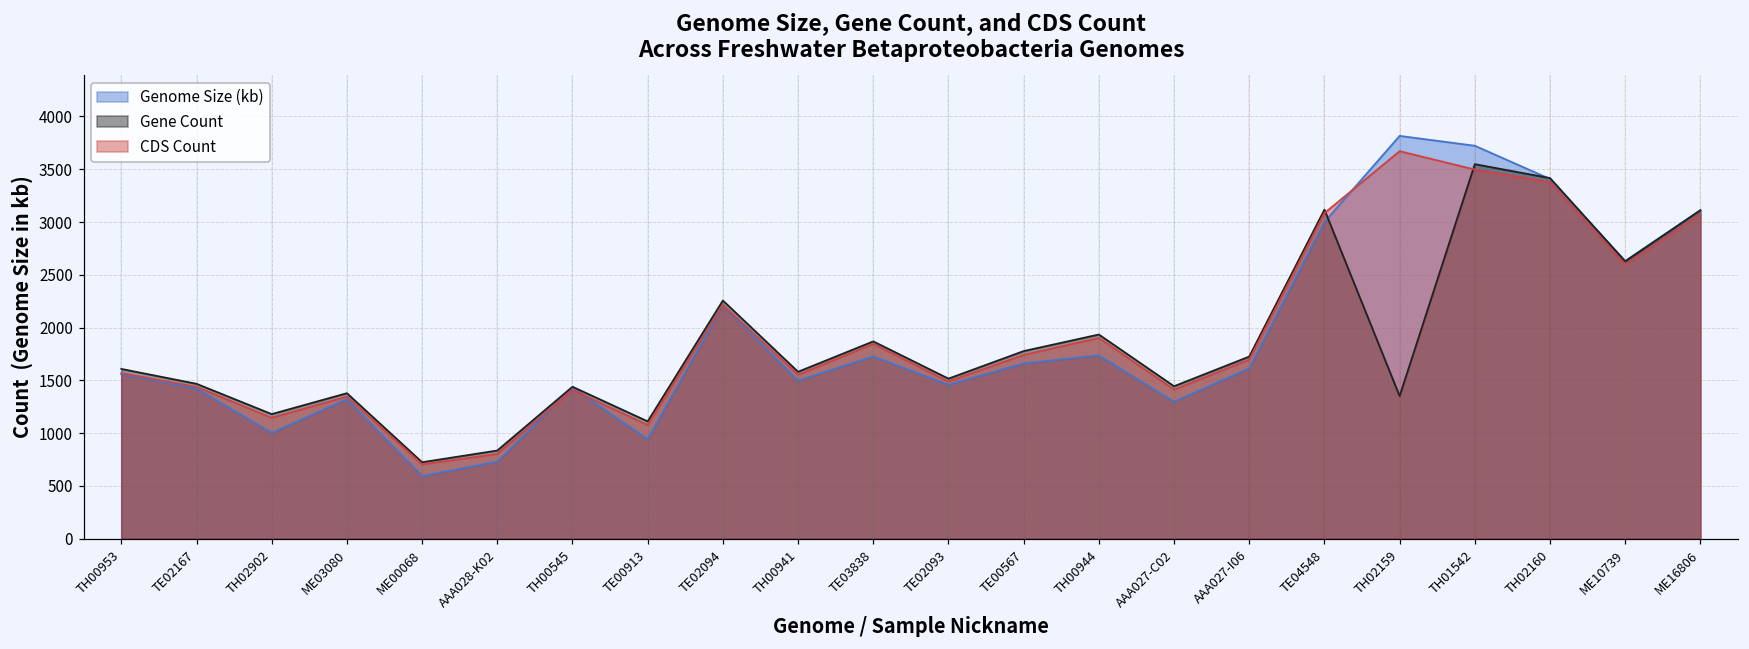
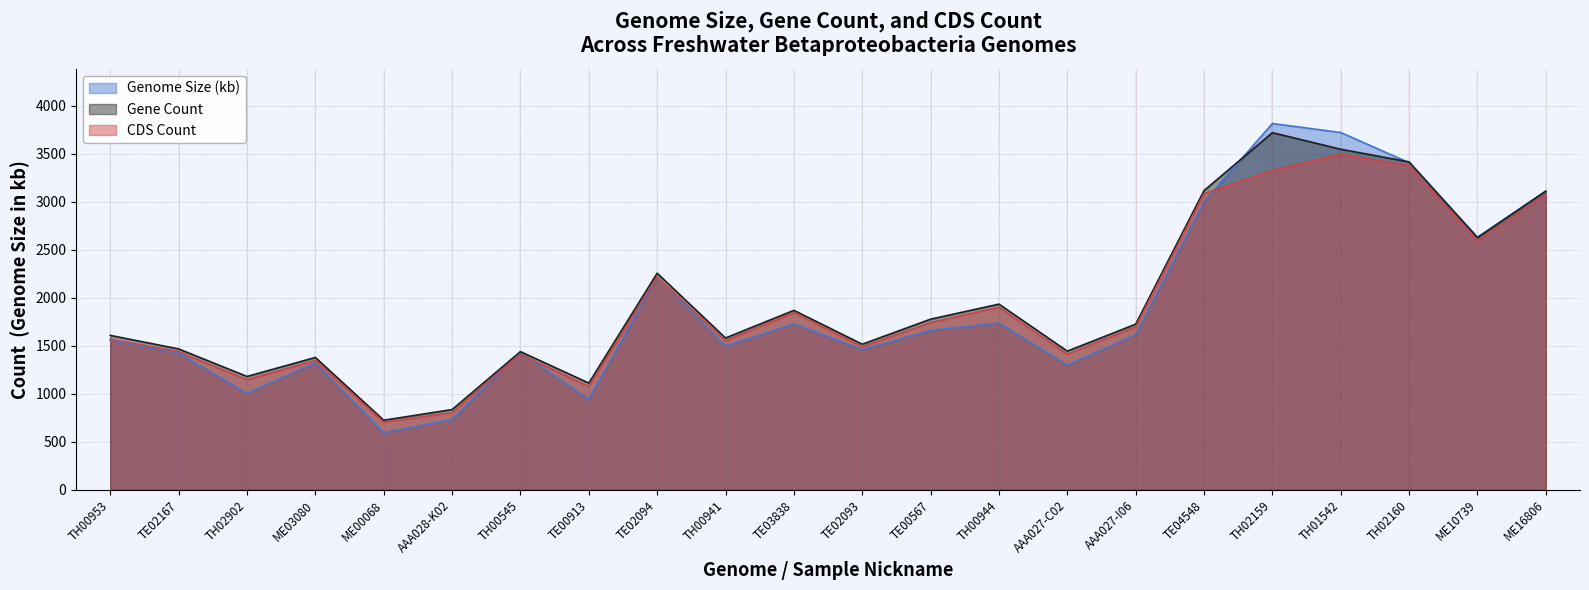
  {
    "Genome Size (kb)": {
      "TH02902": 1000,
      "ME00068": 600,
      "AAA028-K02": 700,
      "TE00913": 900,
      "TH00941": 1500,
      "TE03838": 1700,
      "TE02093": 1500,
      "TE00567": 1700,
      "TH00944": 1700,
      "AAA027-C02": 1300,
      "AAA027-I06": 1600,
      "TE04548": 3000,
      "TH02159": 3800,
      "TH01542": 3700
    },
    "Gene Count": {
      "TH00953": 1600,
      "TE02167": 1500,
      "TH02902": 1200,
      "ME03080": 1400,
      "AAA028-K02": 800,
      "TE00913": 1100,
      "TE02094": 2300,
      "TH00941": 1600,
      "TE02093": 1500,
      "TE00567": 1800,
      "TH00944": 1900,
      "AAA027-C02": 1400,
      "AAA027-I06": 1700,
      "TE04548": 3100,
-     "TH02159": 1400,
+     "TH02159": 3700,
      "TH01542": 3500
    },
    "CDS Count": {
      "TH02902": 1100,
      "AAA028-K02": 800,
      "TE00913": 1100,
      "TH00941": 1600,
      "TE02093": 1500,
      "TE00567": 1700,
      "TH00944": 1900,
      "AAA027-C02": 1400,
      "AAA027-I06": 1700,
      "TE04548": 3100,
-     "TH02159": 3700,
+     "TH02159": 3300,
      "TH01542": 3500,
      "TH02160": 3400,
      "ME10739": 2600,
      "ME16806": 3100
    }
  }
